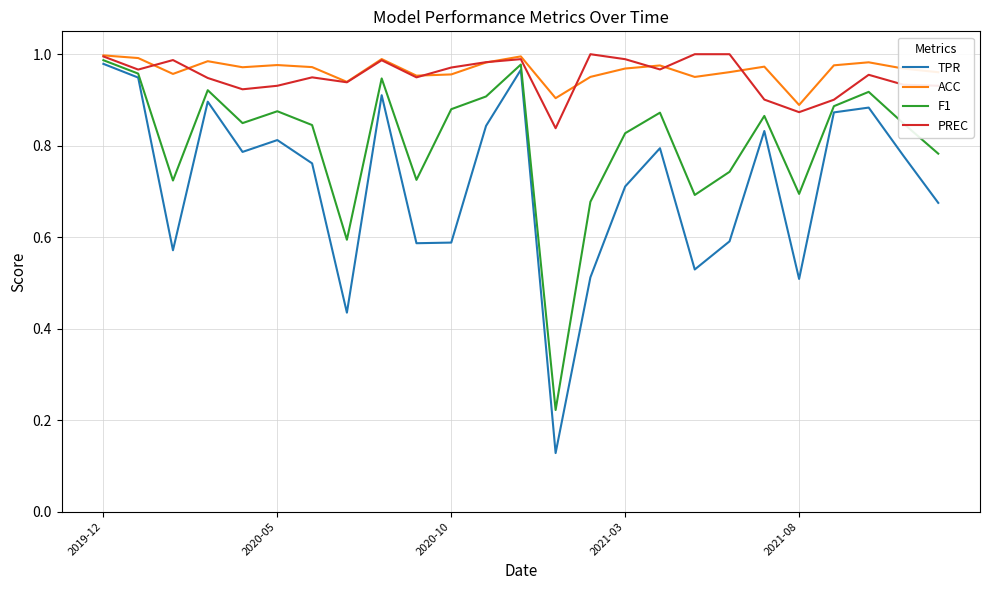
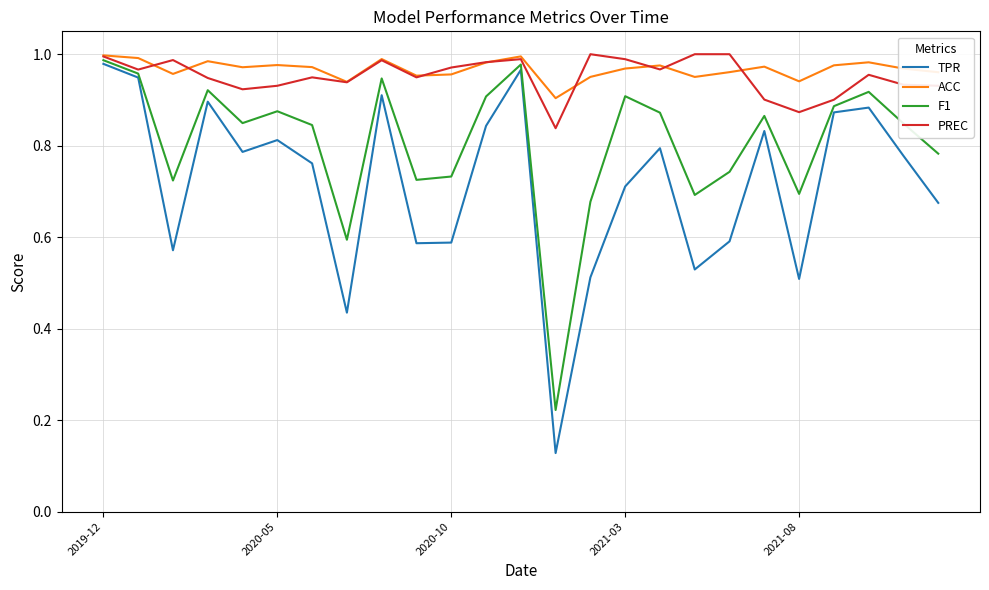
  {
    "TPR": {
      "2019-12": 0.98,
      "2020-05": 0.81,
      "2020-10": 0.59,
      "2021-03": 0.71,
      "2021-08": 0.51
    },
    "ACC": {
      "2020-05": 0.98,
      "2020-10": 0.96,
      "2021-03": 0.97,
-     "2021-08": 0.89
+     "2021-08": 0.94
    },
    "F1": {
      "2019-12": 0.99,
      "2020-05": 0.88,
-     "2020-10": 0.88,
-     "2021-03": 0.83,
+     "2020-10": 0.73,
+     "2021-03": 0.91,
      "2021-08": 0.69
    },
    "PREC": {
      "2020-05": 0.93,
      "2020-10": 0.97,
      "2021-03": 0.99,
      "2021-08": 0.87
    }
  }
